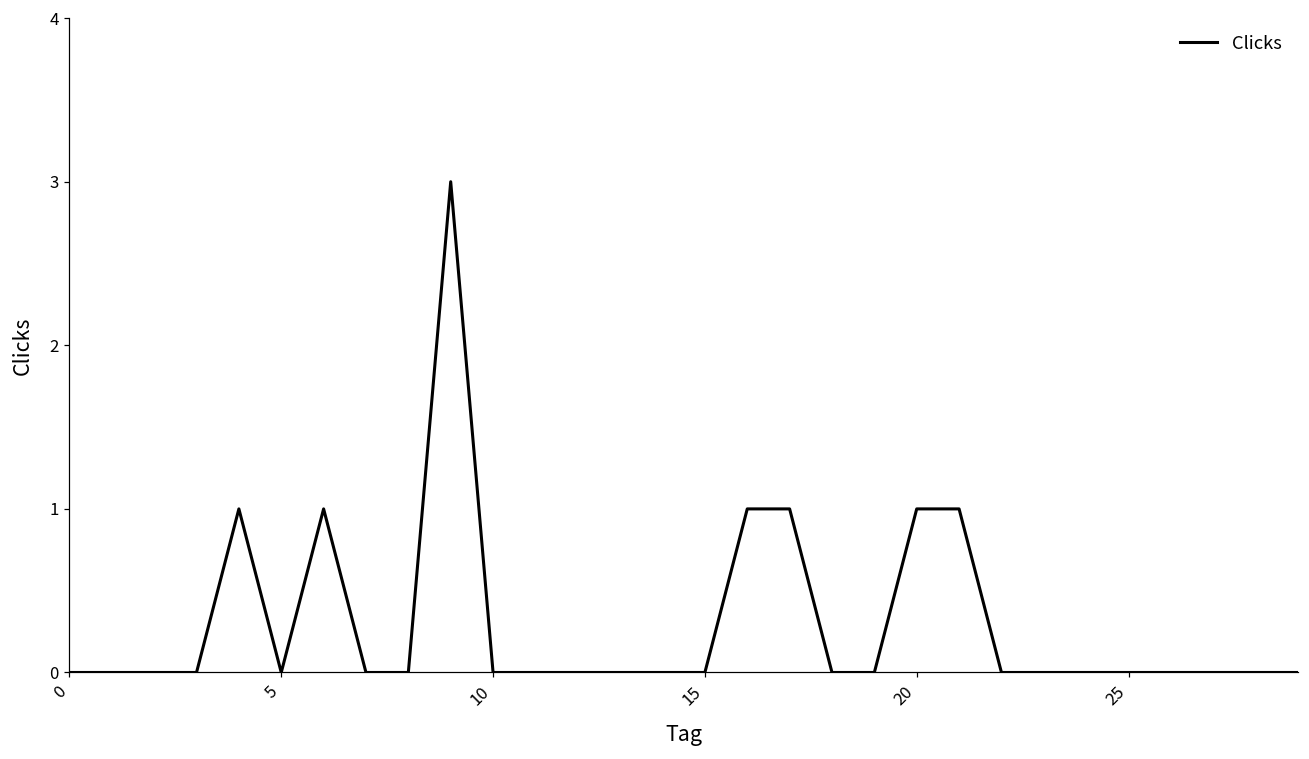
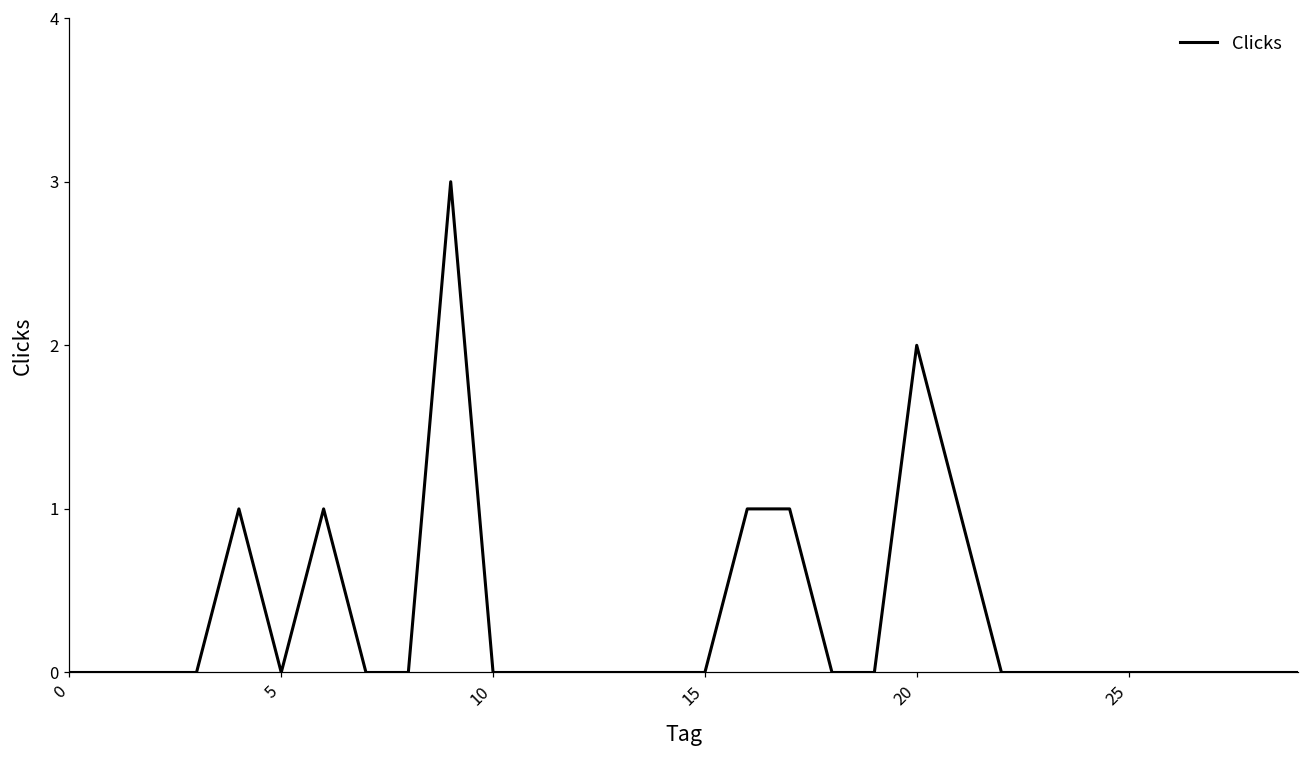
  {
    "0": 0,
    "5": 0,
    "10": 0,
    "15": 0,
-   "20": 1,
+   "20": 2,
    "25": 0
  }
